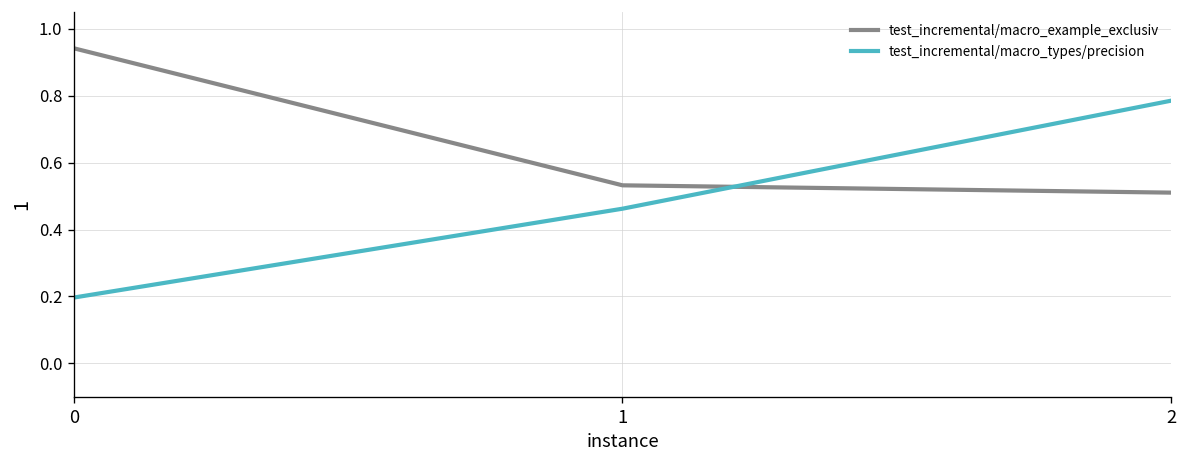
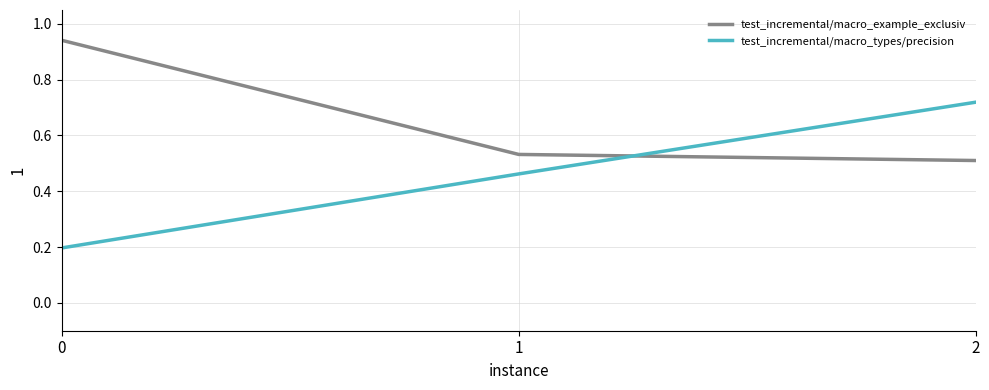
  {
    "test_incremental/macro_example_exclusiv": {
      "0": 0.94,
      "1": 0.53,
      "2": 0.51
    },
    "test_incremental/macro_types/precision": {
      "0": 0.20,
      "1": 0.46,
-     "2": 0.78
+     "2": 0.72
    }
  }
